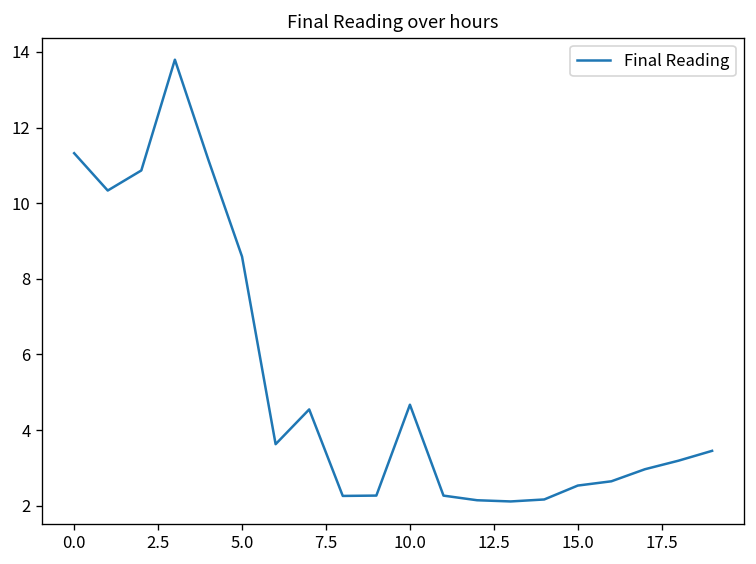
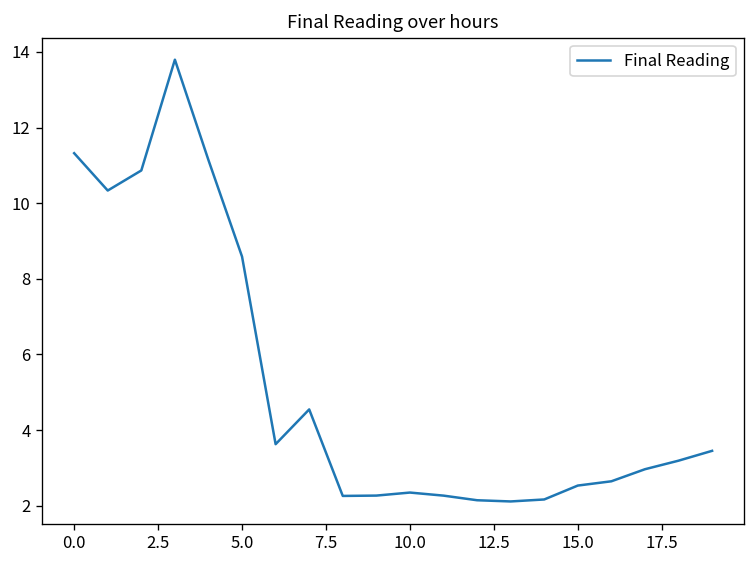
  {
    "0.0": 11.3,
    "5.0": 8.6,
-   "10.0": 4.7,
+   "10.0": 2.3,
    "15.0": 2.5
  }
